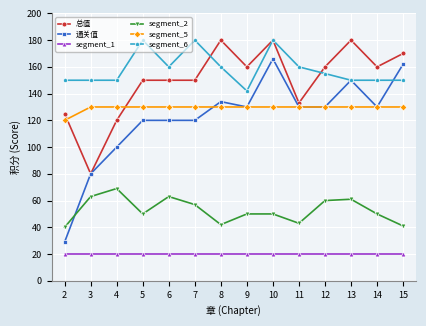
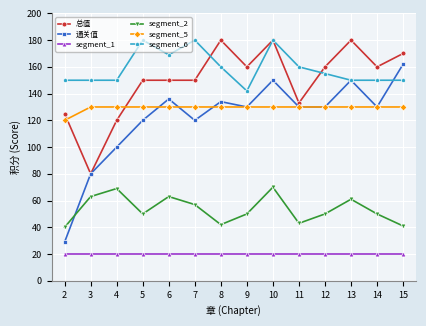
  {
    "总值": {
      "2": 125,
      "4": 120,
      "5": 150,
      "6": 150,
      "7": 150,
      "8": 180,
      "9": 160,
      "11": 133,
      "12": 160,
      "13": 180,
      "14": 160,
      "15": 170
    },
    "通关值": {
      "2": 29,
      "4": 100,
      "5": 120,
-     "6": 120,
+     "6": 136,
      "7": 120,
      "8": 134,
-     "10": 166,
+     "10": 150,
      "15": 162
    },
    "segment_1": {
      "2": 20,
      "3": 20,
      "4": 20,
      "5": 20,
      "6": 20,
      "7": 20,
      "8": 20,
      "9": 20,
      "10": 20,
      "11": 20,
      "12": 20,
      "13": 20,
      "14": 20,
      "15": 20
    },
    "segment_2": {
      "2": 40,
      "3": 63,
      "4": 69,
      "5": 50,
      "6": 63,
      "7": 57,
      "8": 42,
      "9": 50,
-     "10": 50,
+     "10": 70,
      "11": 43,
-     "12": 60,
+     "12": 50,
      "13": 61,
      "14": 50,
      "15": 41
    },
    "segment_5": {
      "2": 120,
      "3": 130,
      "4": 130,
      "5": 130,
      "6": 130,
      "7": 130,
      "8": 130,
      "10": 130,
      "13": 130,
      "15": 130
    },
    "segment_6": {
      "2": 150,
      "3": 150,
      "4": 150,
-     "6": 160,
+     "6": 169,
      "7": 180,
      "8": 160,
      "9": 142,
      "11": 160,
      "12": 155,
      "14": 150,
      "15": 150
    }
  }
